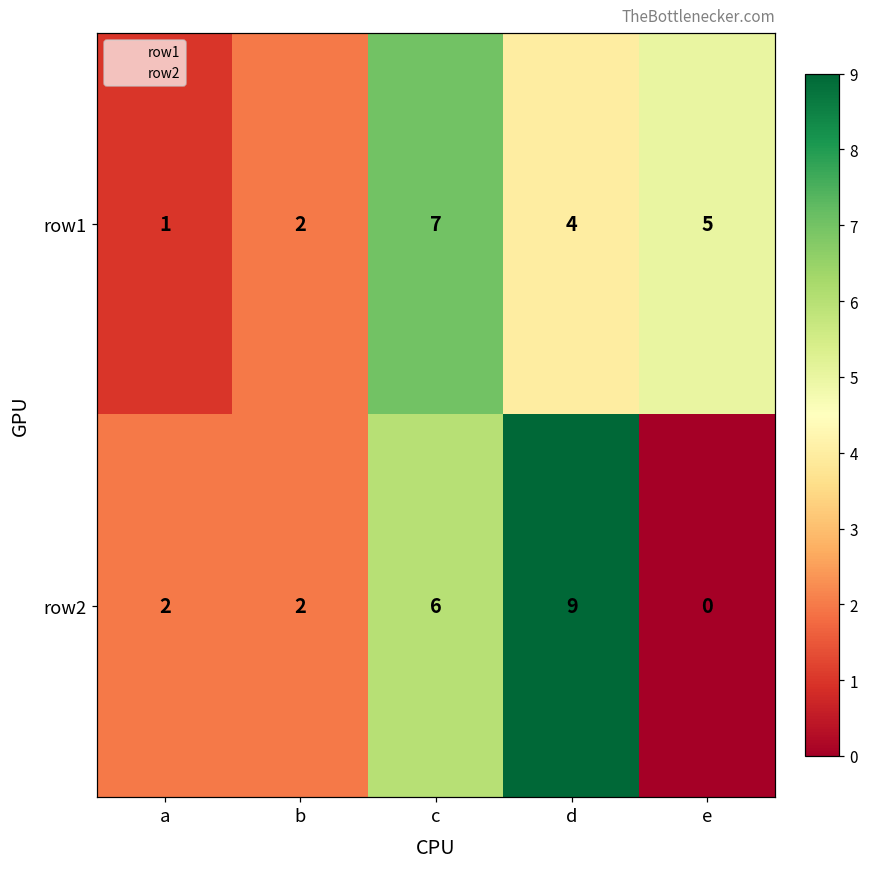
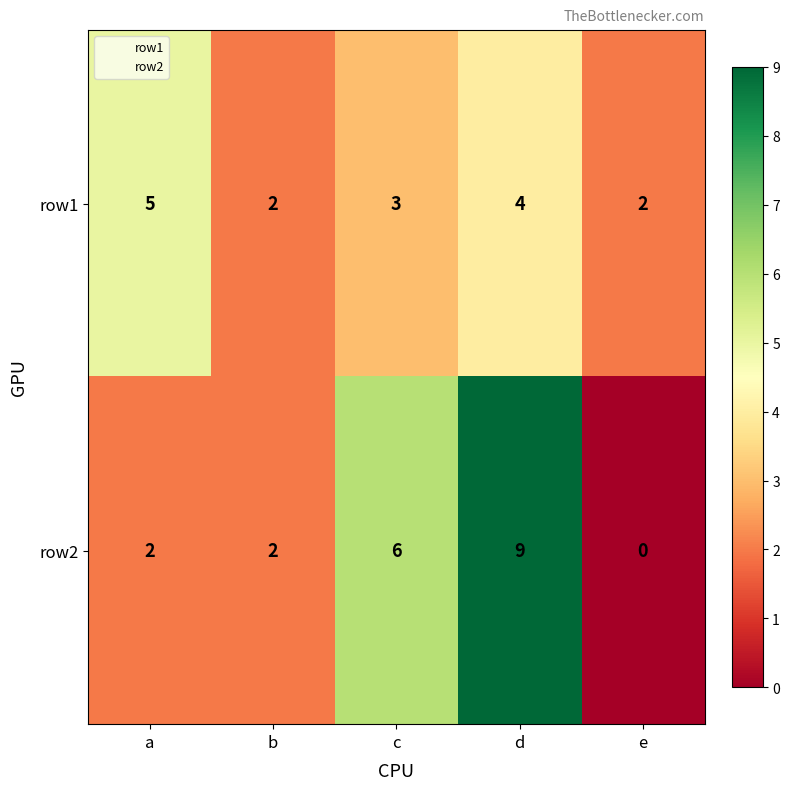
  {
    "row1": {
-     "a": 1,
+     "a": 5,
      "b": 2,
-     "c": 7,
+     "c": 3,
      "d": 4,
-     "e": 5
+     "e": 2
    },
    "row2": {
      "a": 2,
      "b": 2,
      "c": 6,
      "d": 9,
      "e": 0
    }
  }
